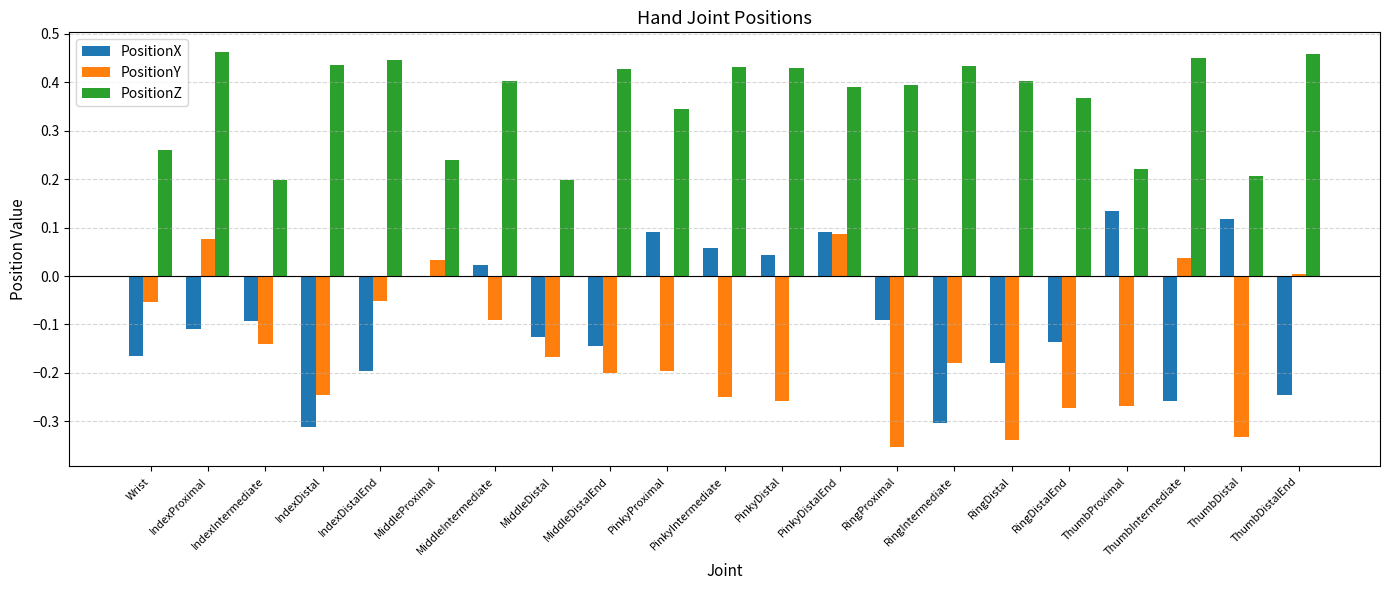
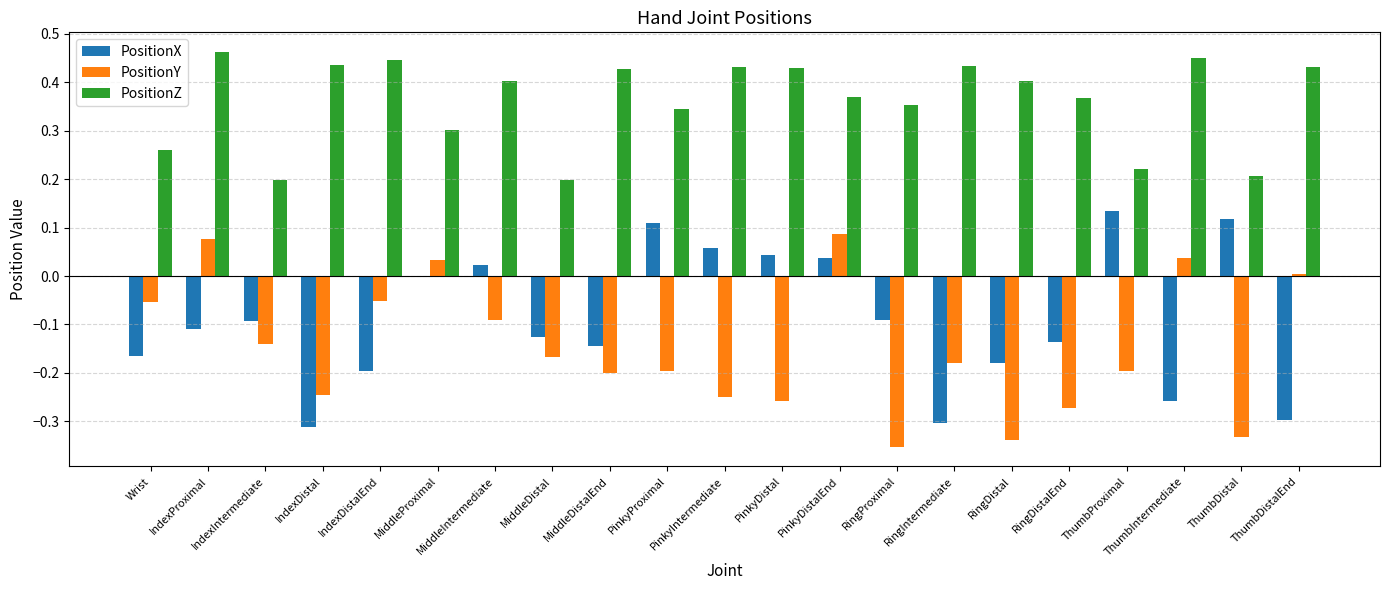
  {
    "PositionX": {
      "Wrist": -0.16,
      "IndexProximal": -0.11,
      "IndexIntermediate": -0.09,
      "IndexDistal": -0.31,
      "IndexDistalEnd": -0.20,
      "MiddleIntermediate": 0.02,
      "MiddleDistal": -0.13,
      "MiddleDistalEnd": -0.14,
-     "PinkyProximal": 0.09,
+     "PinkyProximal": 0.11,
      "PinkyIntermediate": 0.06,
      "PinkyDistal": 0.04,
-     "PinkyDistalEnd": 0.09,
+     "PinkyDistalEnd": 0.04,
      "RingProximal": -0.09,
      "RingIntermediate": -0.30,
      "RingDistal": -0.18,
      "RingDistalEnd": -0.14,
      "ThumbProximal": 0.13,
      "ThumbIntermediate": -0.26,
      "ThumbDistal": 0.12,
-     "ThumbDistalEnd": -0.25
+     "ThumbDistalEnd": -0.30
    },
    "PositionY": {
      "Wrist": -0.05,
      "IndexProximal": 0.08,
      "IndexIntermediate": -0.14,
      "IndexDistal": -0.25,
      "IndexDistalEnd": -0.05,
      "MiddleProximal": 0.03,
      "MiddleIntermediate": -0.09,
      "MiddleDistal": -0.17,
      "MiddleDistalEnd": -0.20,
      "PinkyProximal": -0.20,
      "PinkyIntermediate": -0.25,
      "PinkyDistal": -0.26,
      "PinkyDistalEnd": 0.09,
      "RingProximal": -0.35,
      "RingIntermediate": -0.18,
      "RingDistal": -0.34,
      "RingDistalEnd": -0.27,
-     "ThumbProximal": -0.27,
+     "ThumbProximal": -0.20,
      "ThumbIntermediate": 0.04,
      "ThumbDistal": -0.33
    },
    "PositionZ": {
      "Wrist": 0.26,
      "IndexProximal": 0.46,
      "IndexIntermediate": 0.20,
      "IndexDistal": 0.44,
      "IndexDistalEnd": 0.45,
-     "MiddleProximal": 0.24,
+     "MiddleProximal": 0.30,
      "MiddleIntermediate": 0.40,
      "MiddleDistal": 0.20,
      "MiddleDistalEnd": 0.43,
      "PinkyProximal": 0.34,
      "PinkyIntermediate": 0.43,
      "PinkyDistal": 0.43,
-     "PinkyDistalEnd": 0.39,
-     "RingProximal": 0.39,
+     "PinkyDistalEnd": 0.37,
+     "RingProximal": 0.35,
      "RingIntermediate": 0.43,
      "RingDistal": 0.40,
      "RingDistalEnd": 0.37,
      "ThumbProximal": 0.22,
      "ThumbIntermediate": 0.45,
      "ThumbDistal": 0.21,
-     "ThumbDistalEnd": 0.46
+     "ThumbDistalEnd": 0.43
    }
  }
